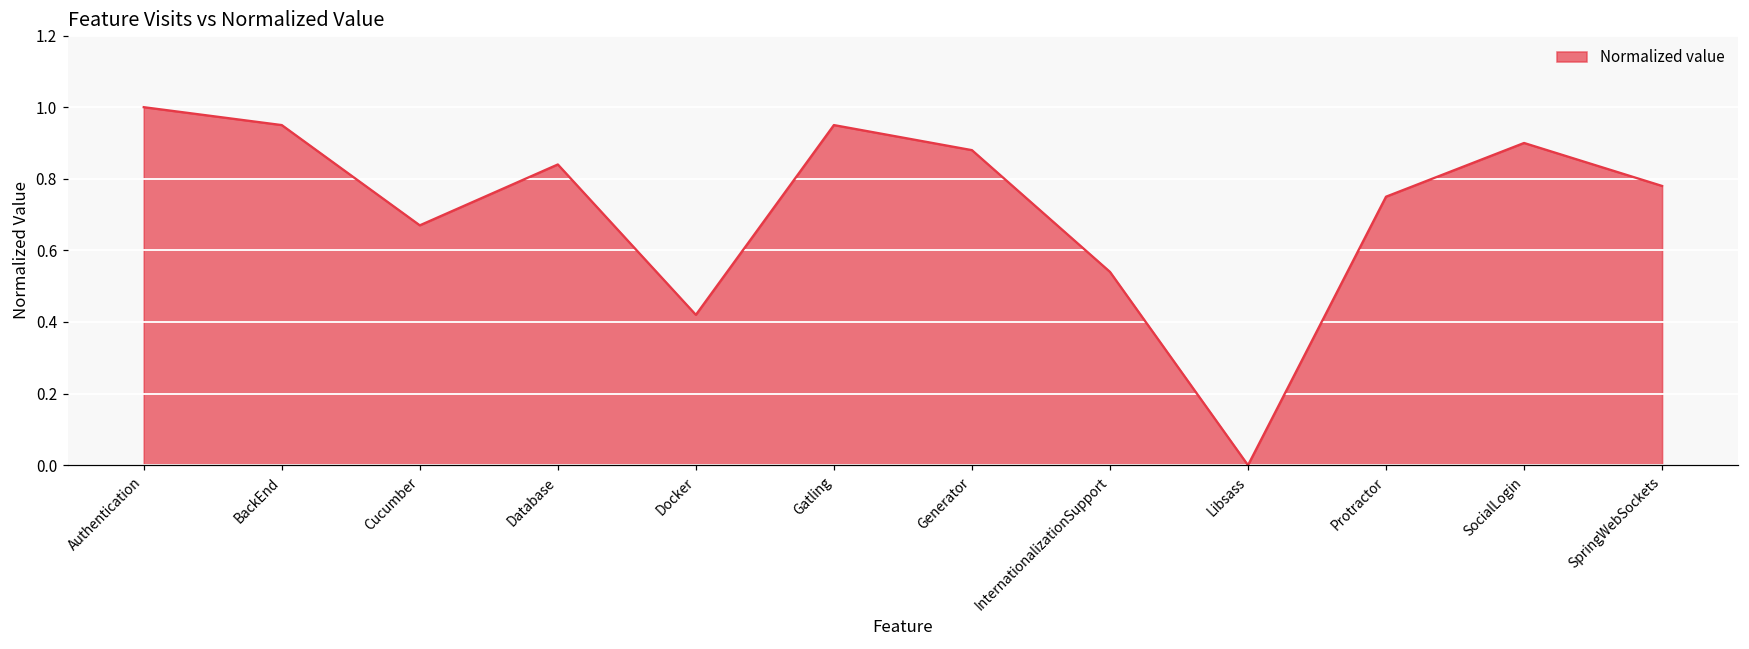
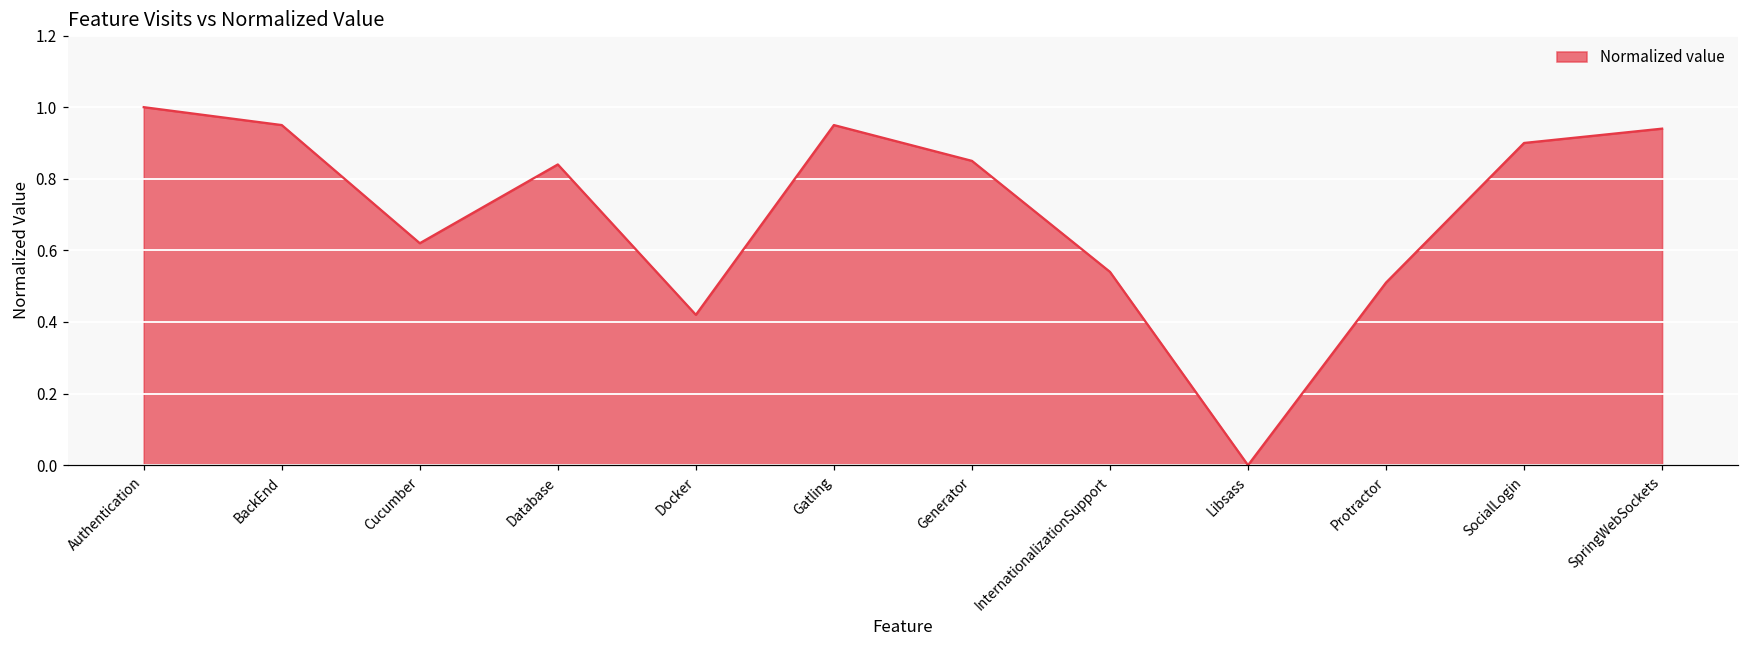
  {
    "Authentication": 1.00,
    "BackEnd": 0.95,
-   "Cucumber": 0.67,
+   "Cucumber": 0.62,
    "Database": 0.84,
    "Docker": 0.42,
    "Gatling": 0.95,
-   "Generator": 0.88,
+   "Generator": 0.85,
    "InternationalizationSupport": 0.54,
    "Libsass": 0.00,
-   "Protractor": 0.75,
+   "Protractor": 0.51,
    "SocialLogin": 0.90,
-   "SpringWebSockets": 0.78
+   "SpringWebSockets": 0.94
  }
